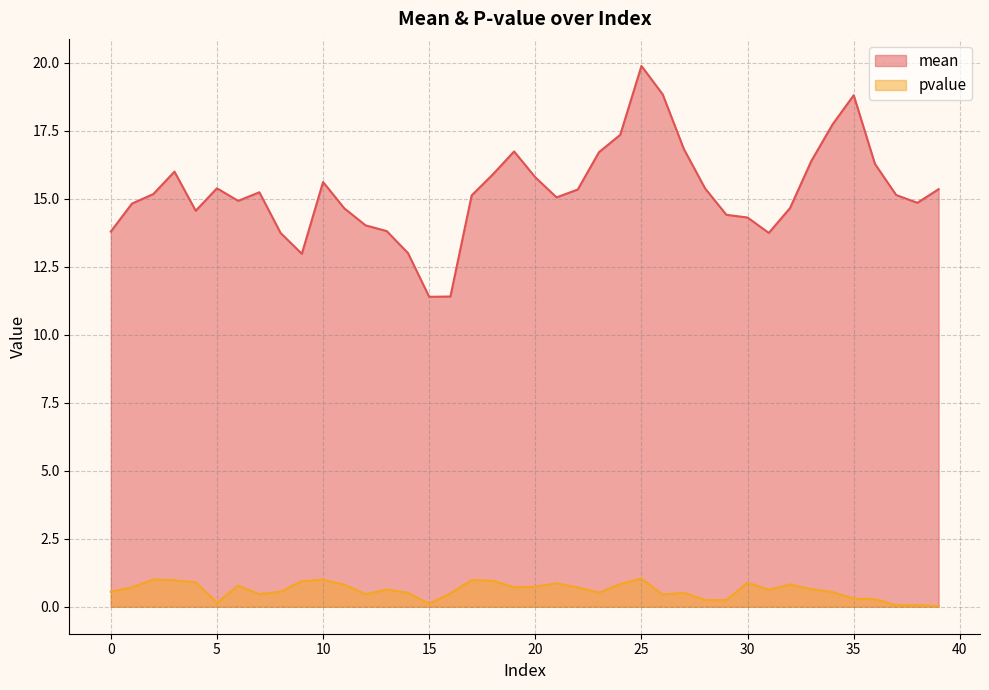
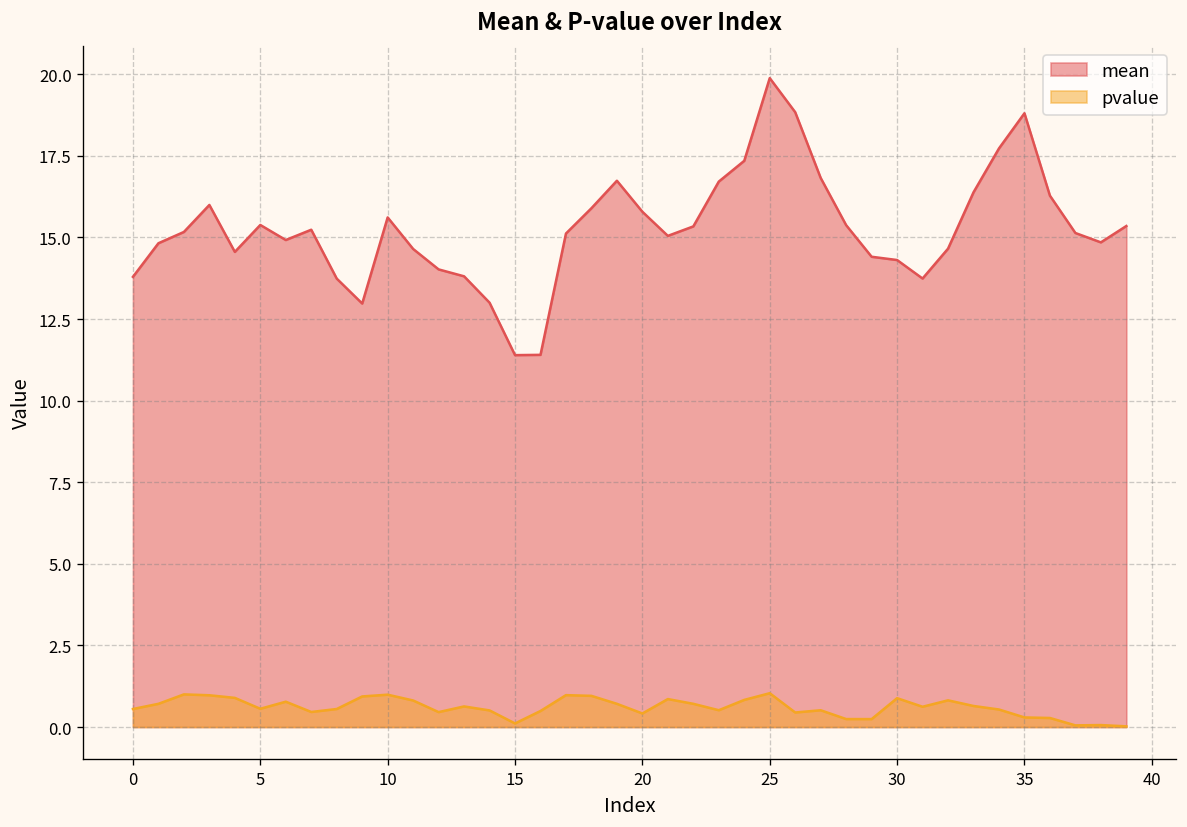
  {
    "mean": {
      "0": 13.8,
      "5": 15.4,
      "10": 15.6,
      "15": 11.4,
      "20": 15.8,
      "25": 19.9,
      "30": 14.3,
      "35": 18.8
    },
    "pvalue": {
      "0": 0.6,
-     "5": 0.1,
+     "5": 0.6,
      "10": 1.0,
      "15": 0.1,
-     "20": 0.7,
+     "20": 0.4,
      "25": 1.0,
      "30": 0.9,
      "35": 0.3
    }
  }
